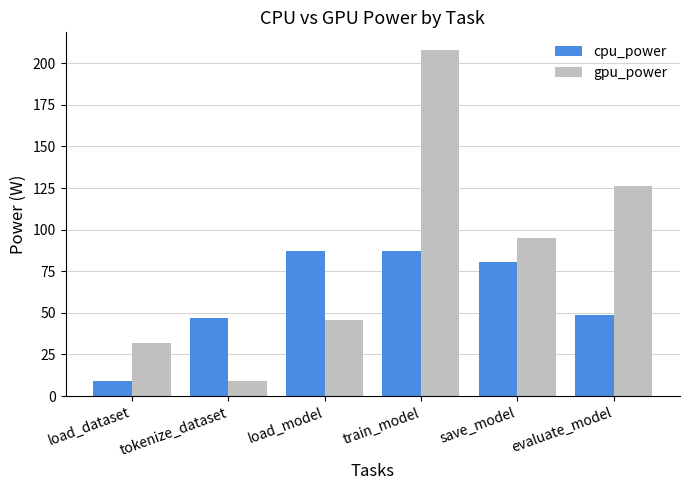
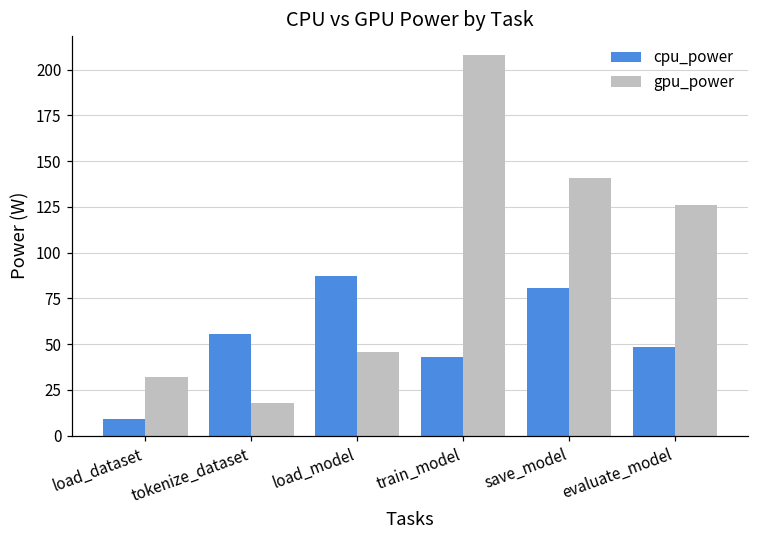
  {
    "cpu_power": {
      "load_dataset": 9,
-     "tokenize_dataset": 47,
+     "tokenize_dataset": 56,
      "load_model": 87,
-     "train_model": 87,
+     "train_model": 43,
      "save_model": 81,
      "evaluate_model": 48
    },
    "gpu_power": {
      "load_dataset": 32,
-     "tokenize_dataset": 9,
+     "tokenize_dataset": 18,
      "load_model": 46,
      "train_model": 208,
-     "save_model": 95,
+     "save_model": 141,
      "evaluate_model": 126
    }
  }
